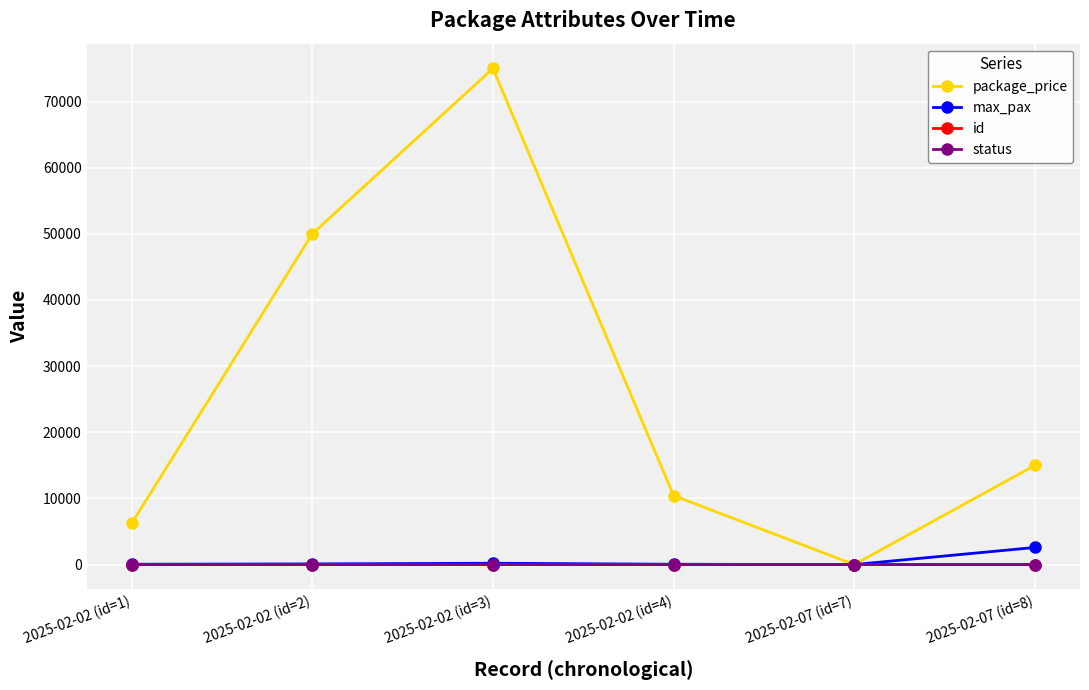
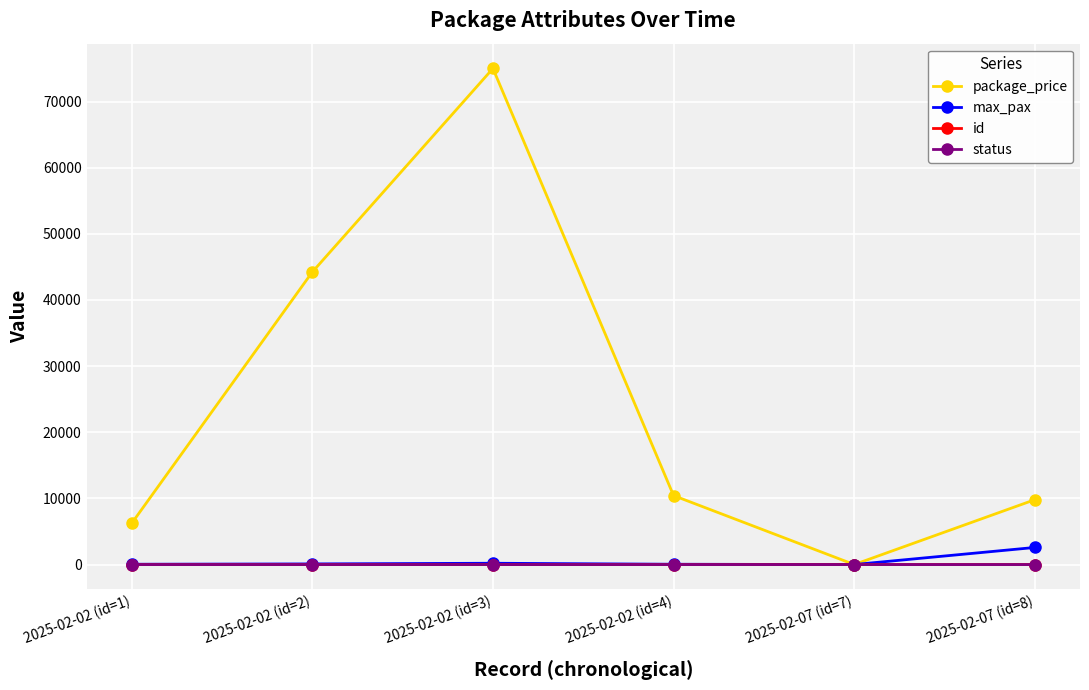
  {
    "package_price": {
      "2025-02-02 (id=1)": 6000,
-     "2025-02-02 (id=2)": 50000,
+     "2025-02-02 (id=2)": 44000,
      "2025-02-02 (id=3)": 75000,
      "2025-02-02 (id=4)": 10000,
-     "2025-02-07 (id=8)": 15000
+     "2025-02-07 (id=8)": 10000
    },
    "max_pax": {
      "2025-02-07 (id=8)": 3000
    }
  }
